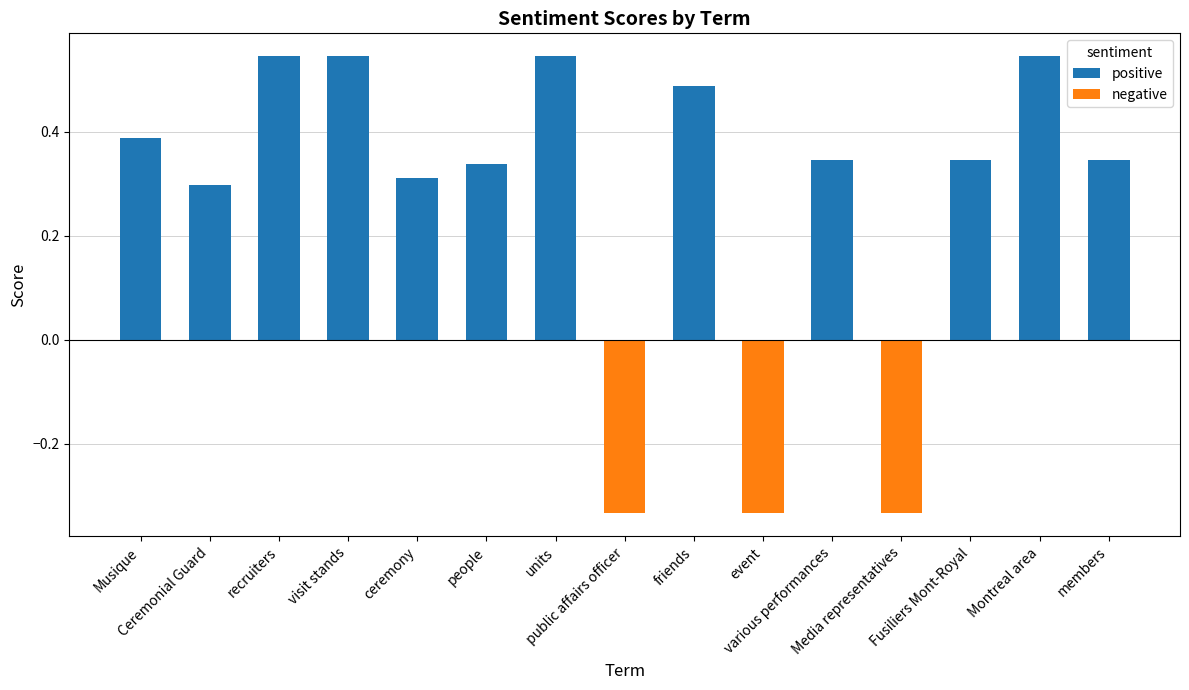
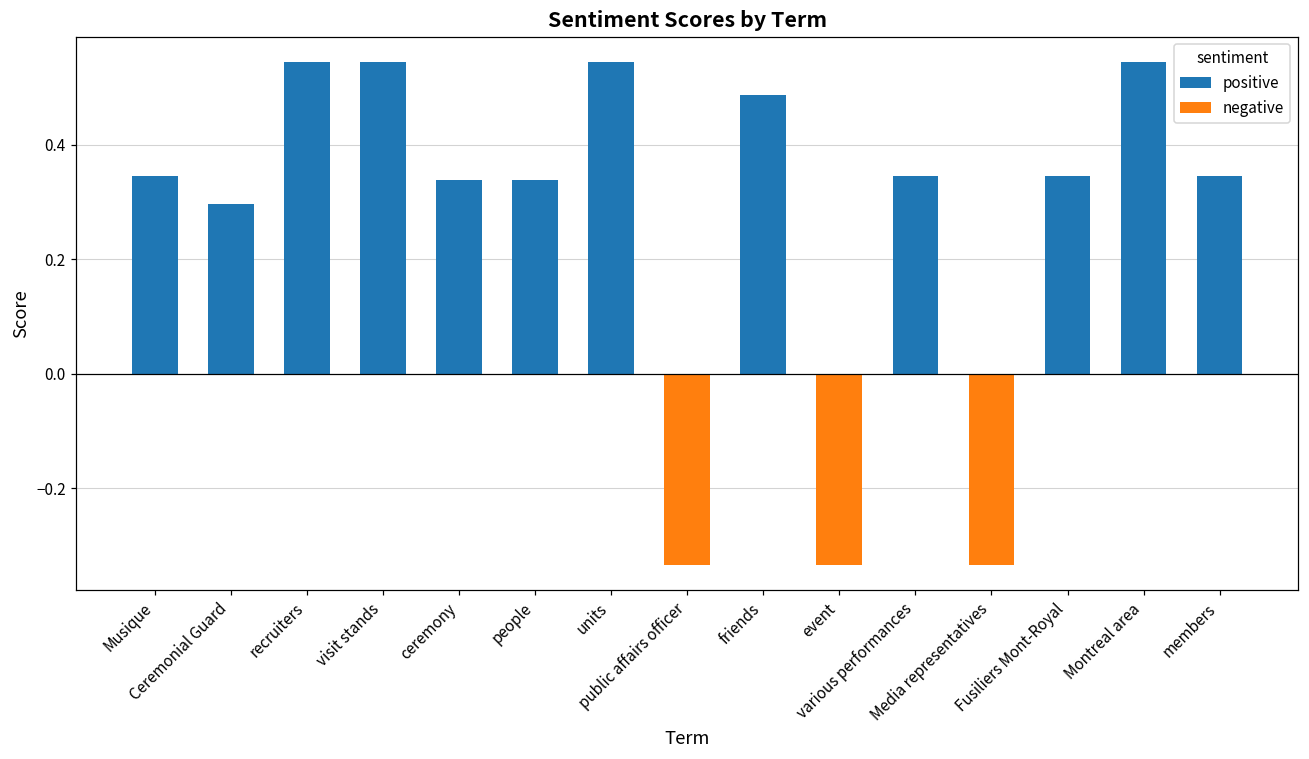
  {
    "positive": {
-     "Musique": 0.39,
+     "Musique": 0.35,
      "Ceremonial Guard": 0.30,
      "recruiters": 0.55,
      "visit stands": 0.55,
-     "ceremony": 0.31,
+     "ceremony": 0.34,
      "people": 0.34,
      "units": 0.55,
      "public affairs officer": 0.00,
      "friends": 0.49,
      "event": 0.00,
      "various performances": 0.35,
      "Media representatives": 0.00,
      "Fusiliers Mont-Royal": 0.35,
      "Montreal area": 0.55,
      "members": 0.35
    },
    "negative": {
      "Musique": 0.00,
      "Ceremonial Guard": 0.00,
      "recruiters": 0.00,
      "visit stands": 0.00,
      "ceremony": 0.00,
      "people": 0.00,
      "units": 0.00,
      "public affairs officer": -0.33,
      "friends": 0.00,
      "event": -0.33,
      "various performances": 0.00,
      "Media representatives": -0.33,
      "Fusiliers Mont-Royal": 0.00,
      "Montreal area": 0.00,
      "members": 0.00
    }
  }
